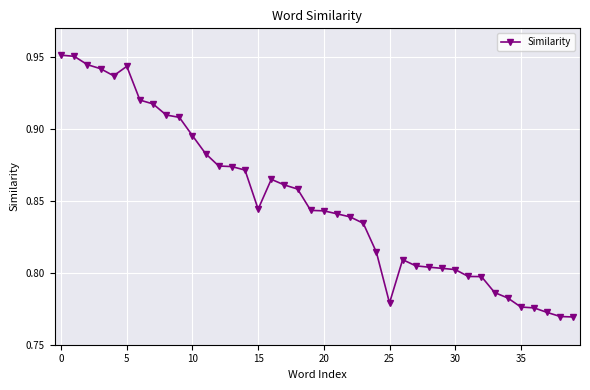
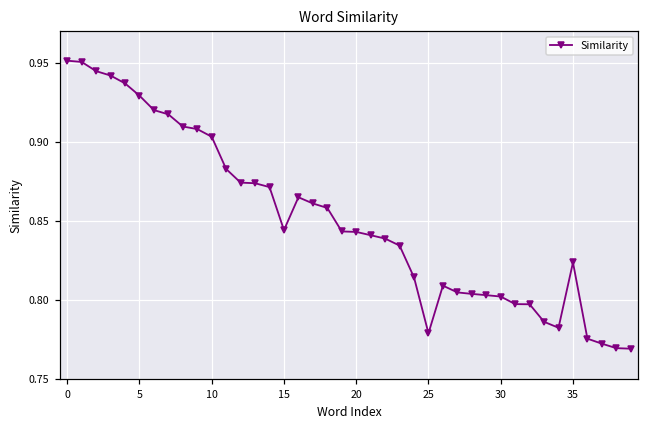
  {
    "0": 0.951,
-   "5": 0.944,
-   "10": 0.895,
+   "5": 0.929,
+   "10": 0.903,
    "15": 0.844,
    "20": 0.843,
    "25": 0.779,
    "30": 0.802,
-   "35": 0.776
+   "35": 0.824
  }
